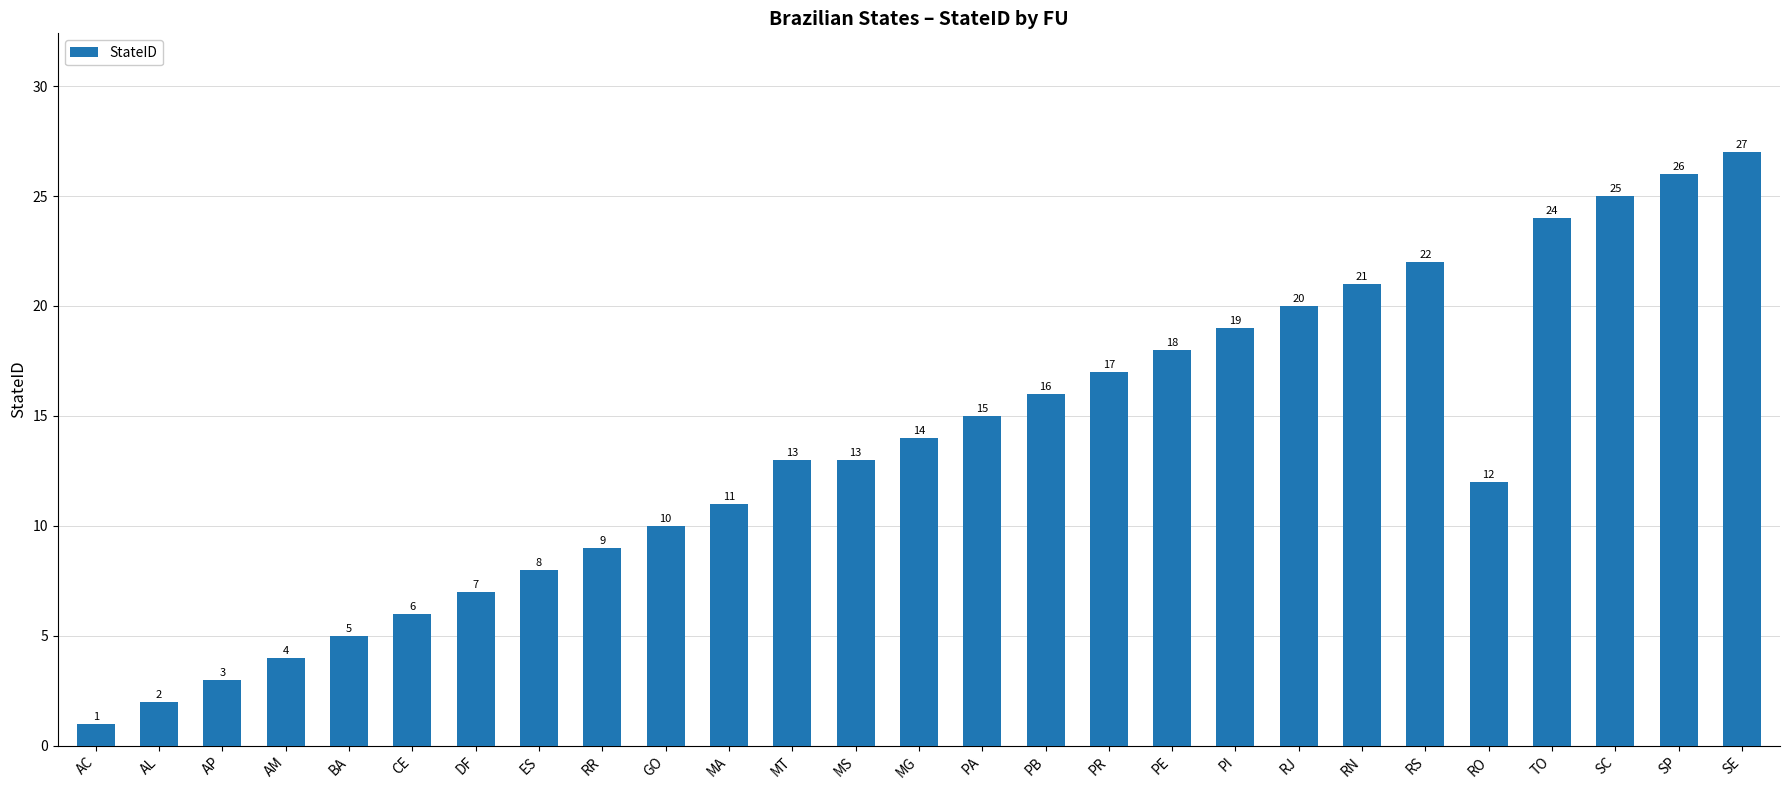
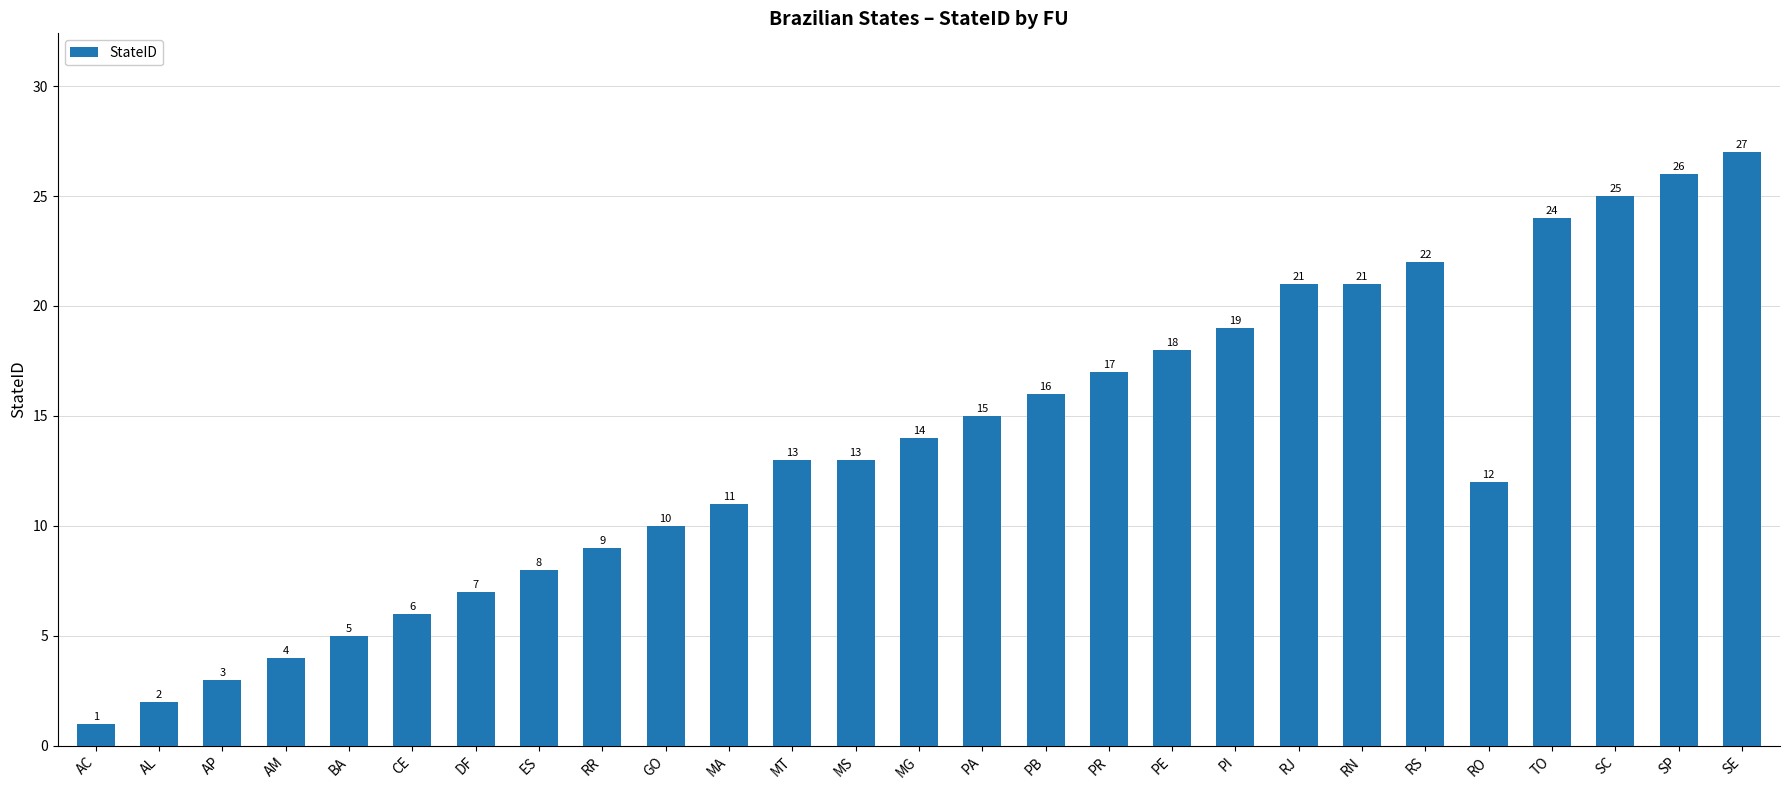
  {
    "AC": 1,
    "AL": 2,
    "AP": 3,
    "AM": 4,
    "BA": 5,
    "CE": 6,
    "DF": 7,
    "ES": 8,
    "RR": 9,
    "GO": 10,
    "MA": 11,
    "MT": 13,
    "MS": 13,
    "MG": 14,
    "PA": 15,
    "PB": 16,
    "PR": 17,
    "PE": 18,
    "PI": 19,
-   "RJ": 20,
+   "RJ": 21,
    "RN": 21,
    "RS": 22,
    "RO": 12,
    "TO": 24,
    "SC": 25,
    "SP": 26,
    "SE": 27
  }
